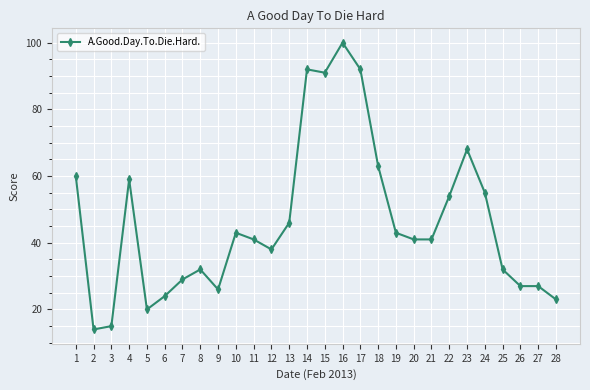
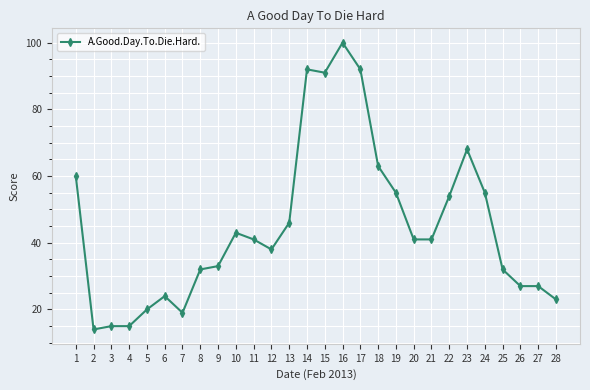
  {
    "1": 60,
    "2": 14,
    "3": 15,
-   "4": 59,
+   "4": 15,
    "5": 20,
    "6": 24,
-   "7": 29,
+   "7": 19,
    "8": 32,
-   "9": 26,
+   "9": 33,
    "10": 43,
    "11": 41,
    "12": 38,
    "13": 46,
    "14": 92,
    "15": 91,
    "16": 100,
    "17": 92,
    "18": 63,
-   "19": 43,
+   "19": 55,
    "20": 41,
    "21": 41,
    "22": 54,
    "23": 68,
    "24": 55,
    "25": 32,
    "26": 27,
    "27": 27,
    "28": 23
  }
